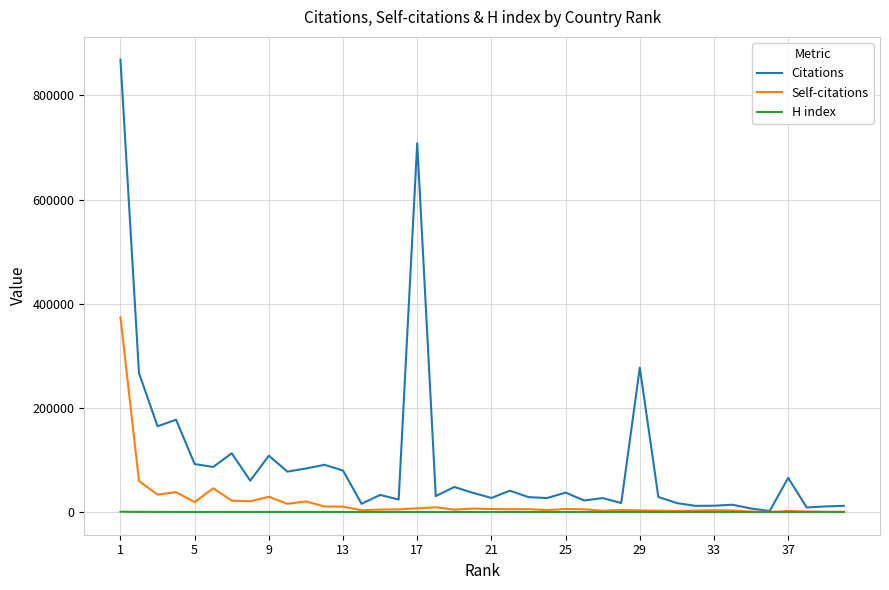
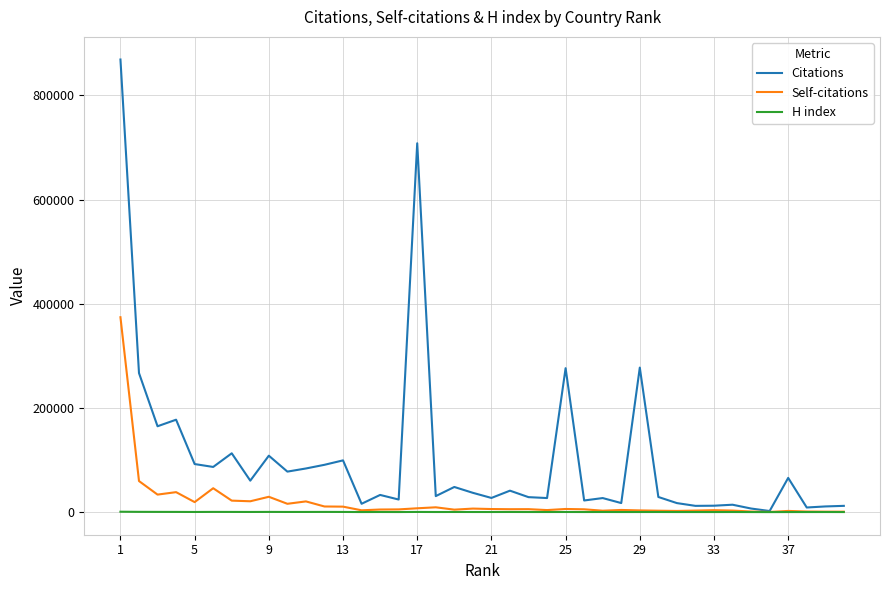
  {
    "Citations": {
      "1": 870000,
      "5": 90000,
      "9": 110000,
-     "13": 80000,
+     "13": 100000,
      "17": 710000,
      "21": 30000,
-     "25": 40000,
+     "25": 280000,
      "29": 280000,
      "33": 10000,
      "37": 70000
    },
    "Self-citations": {
      "1": 370000,
      "5": 20000,
      "9": 30000,
      "13": 10000,
      "17": 10000,
      "21": 10000,
      "25": 10000
    },
    "H index": {
      "1": 0,
      "5": 0,
      "9": 0,
      "13": 0,
      "17": 0,
      "21": 0,
      "25": 0
    }
  }
